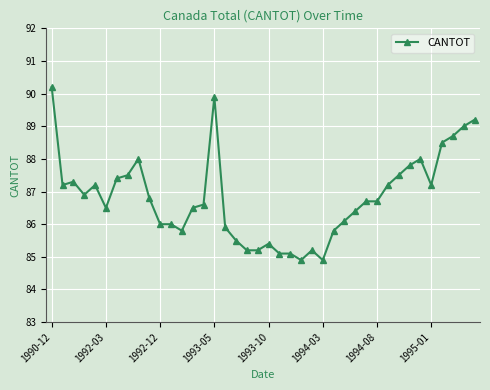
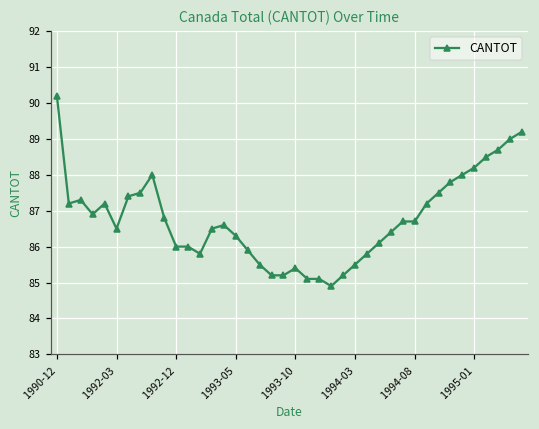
  {
    "1990-12": 90.2,
    "1992-03": 86.5,
    "1992-12": 86.0,
-   "1993-05": 89.9,
+   "1993-05": 86.3,
    "1993-10": 85.4,
-   "1994-03": 84.9,
+   "1994-03": 85.5,
    "1994-08": 86.7,
-   "1995-01": 87.2
+   "1995-01": 88.2
  }
